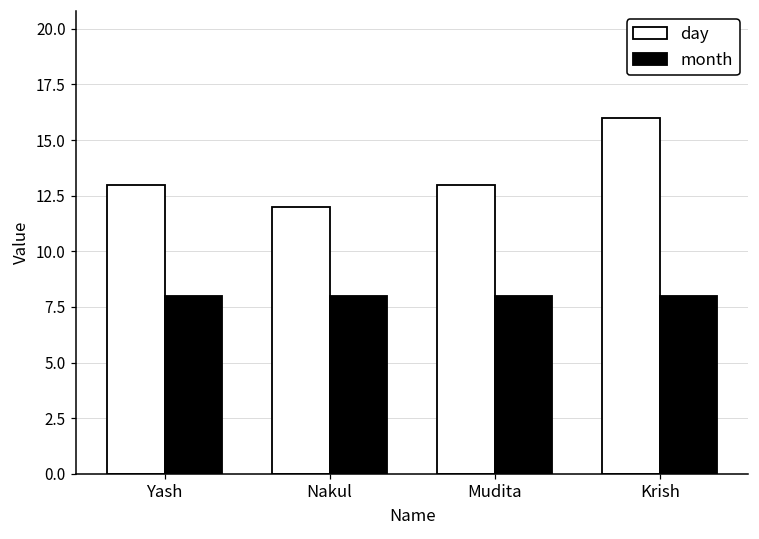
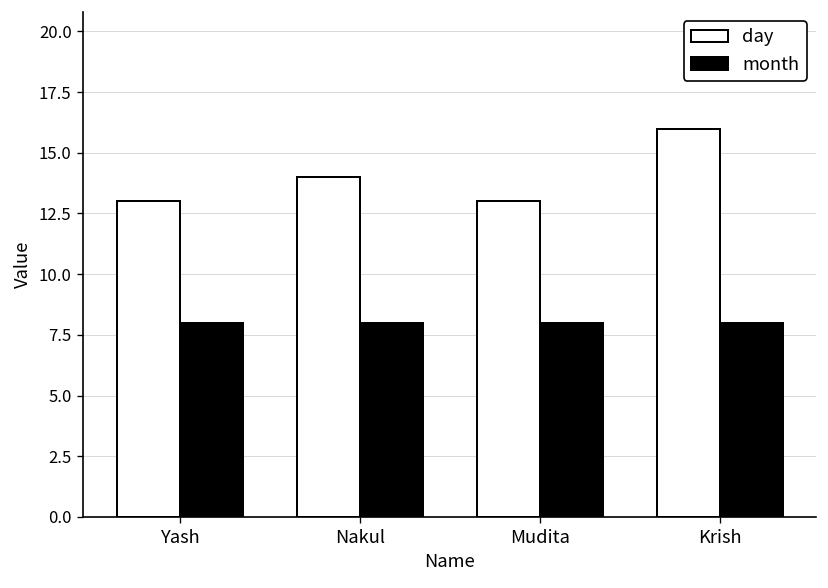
  {
    "day": {
      "Yash": 13,
-     "Nakul": 12,
+     "Nakul": 14,
      "Mudita": 13,
      "Krish": 16
    },
    "month": {
      "Yash": 8,
      "Nakul": 8,
      "Mudita": 8,
      "Krish": 8
    }
  }
